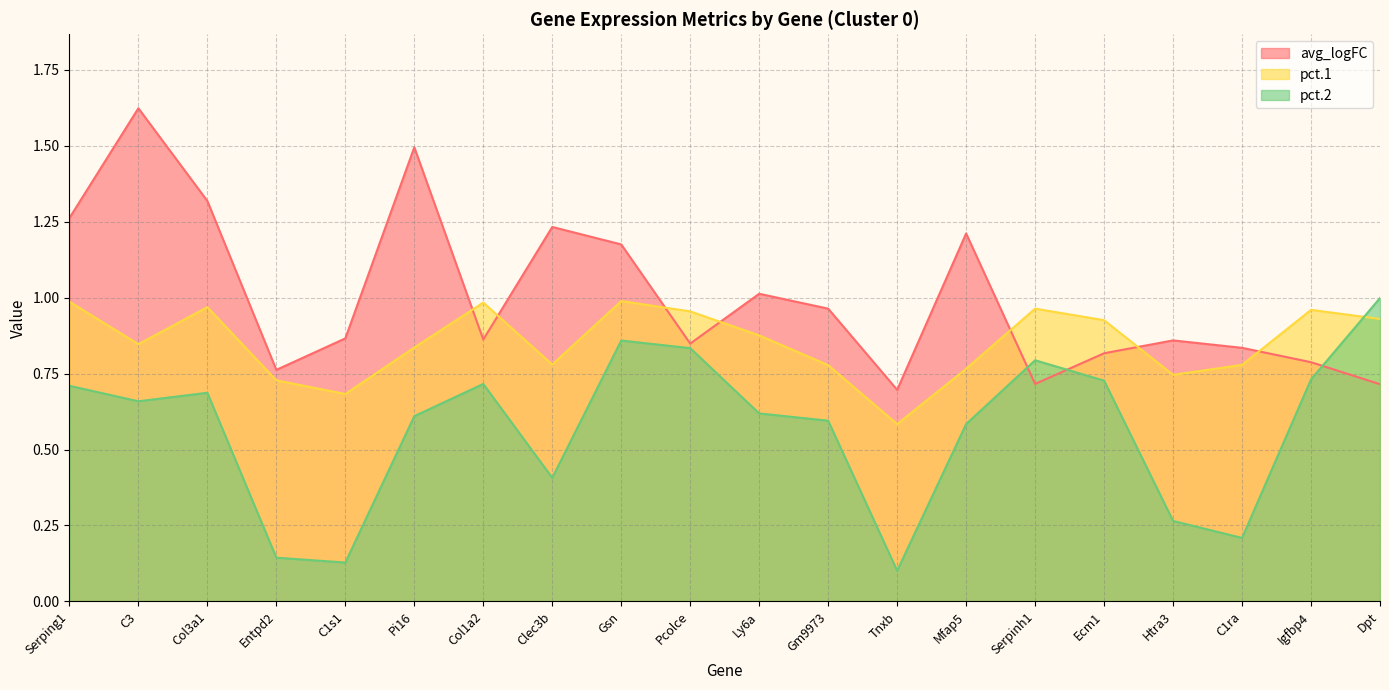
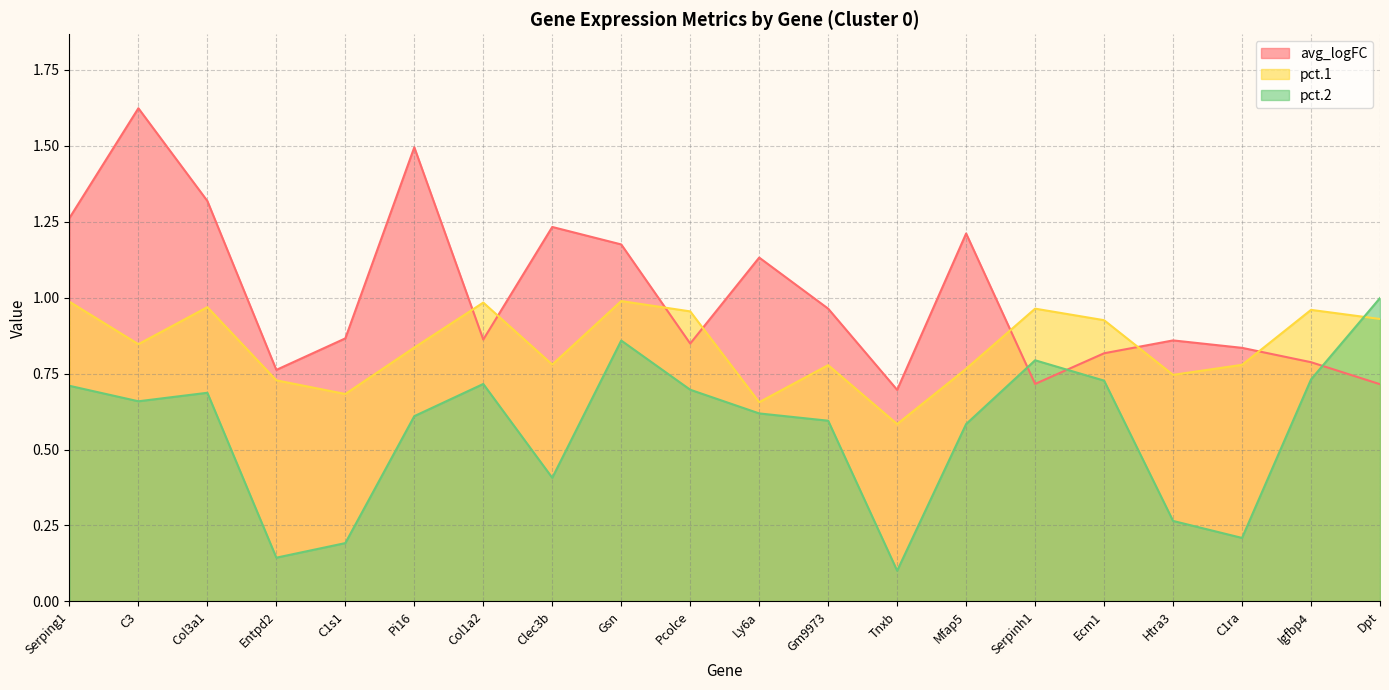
  {
    "avg_logFC": {
      "Serping1": 1.26,
      "C3": 1.62,
      "Col3a1": 1.32,
      "Entpd2": 0.76,
      "C1s1": 0.87,
      "Pi16": 1.50,
      "Col1a2": 0.86,
      "Clec3b": 1.23,
      "Gsn": 1.18,
      "Pcolce": 0.85,
-     "Ly6a": 1.01,
+     "Ly6a": 1.13,
      "Gm9973": 0.96,
      "Tnxb": 0.70,
      "Mfap5": 1.21,
      "Serpinh1": 0.72,
      "Ecm1": 0.82,
      "Htra3": 0.86,
      "C1ra": 0.83,
      "Igfbp4": 0.79,
      "Dpt": 0.72
    },
    "pct.1": {
      "Serping1": 0.99,
      "C3": 0.85,
      "Col3a1": 0.97,
      "Entpd2": 0.73,
      "C1s1": 0.68,
      "Pi16": 0.84,
      "Col1a2": 0.98,
      "Clec3b": 0.78,
      "Gsn": 0.99,
      "Pcolce": 0.96,
-     "Ly6a": 0.88,
+     "Ly6a": 0.66,
      "Gm9973": 0.78,
      "Tnxb": 0.58,
      "Mfap5": 0.77,
      "Serpinh1": 0.96,
      "Ecm1": 0.93,
      "Htra3": 0.75,
      "C1ra": 0.78,
      "Igfbp4": 0.96,
      "Dpt": 0.93
    },
    "pct.2": {
      "Serping1": 0.71,
      "C3": 0.66,
      "Col3a1": 0.69,
      "Entpd2": 0.14,
-     "C1s1": 0.13,
+     "C1s1": 0.19,
      "Pi16": 0.61,
      "Col1a2": 0.72,
      "Clec3b": 0.41,
      "Gsn": 0.86,
-     "Pcolce": 0.83,
+     "Pcolce": 0.70,
      "Ly6a": 0.62,
      "Gm9973": 0.60,
      "Tnxb": 0.10,
      "Mfap5": 0.58,
      "Serpinh1": 0.79,
      "Ecm1": 0.73,
      "Htra3": 0.27,
      "C1ra": 0.21,
      "Igfbp4": 0.73,
      "Dpt": 1.00
    }
  }
